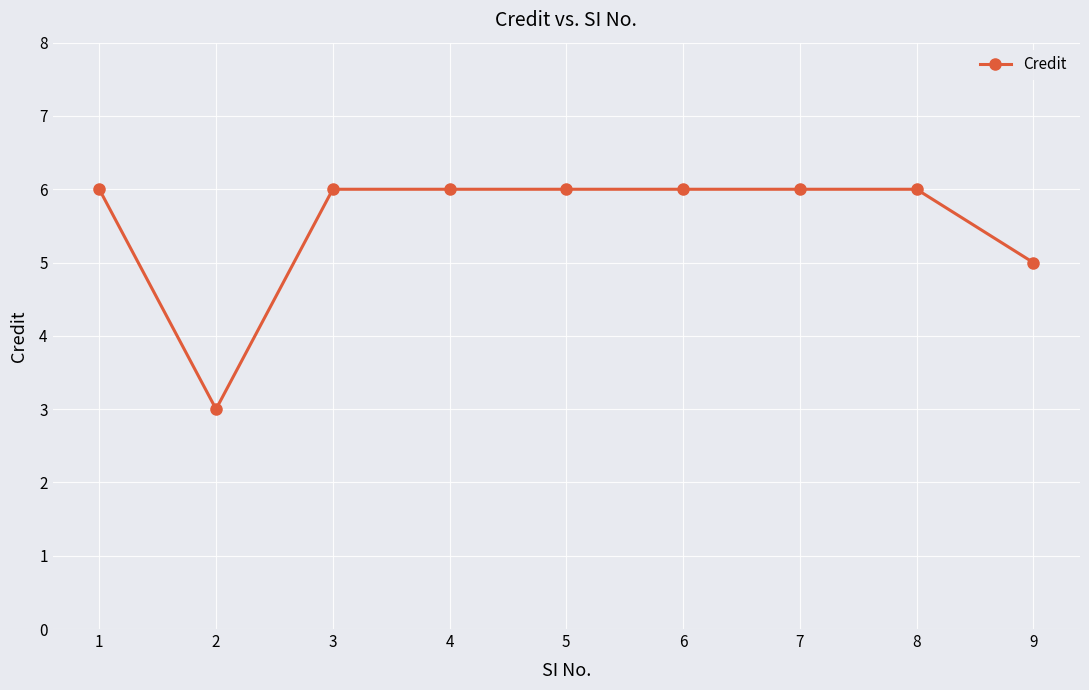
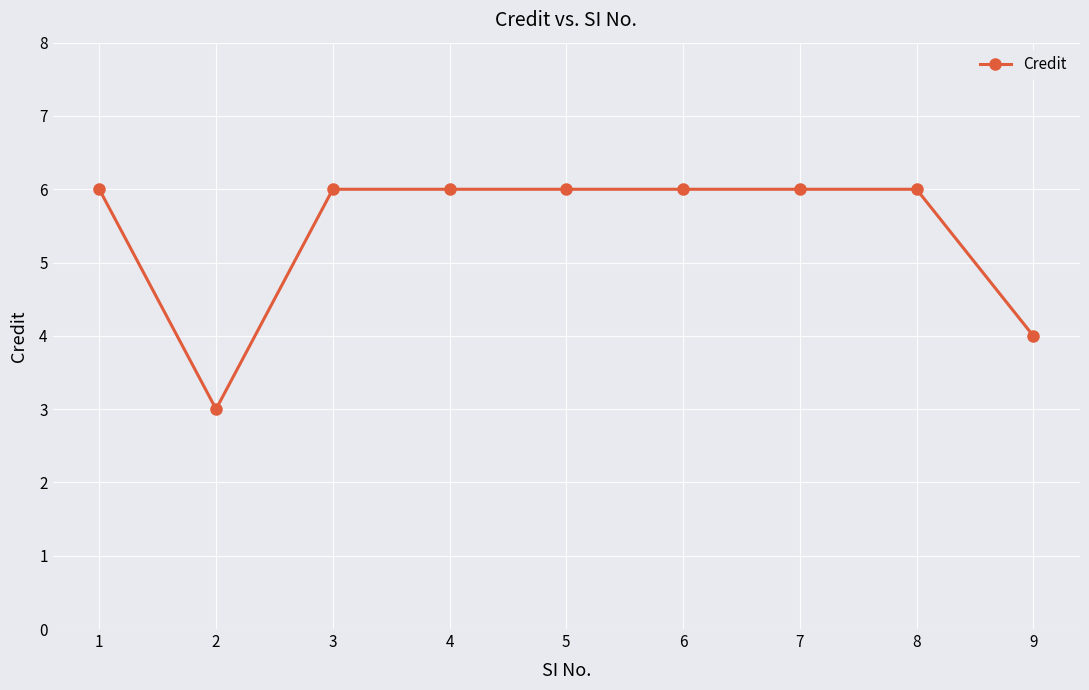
  {
    "1": 6,
    "2": 3,
    "3": 6,
    "4": 6,
    "5": 6,
    "6": 6,
    "7": 6,
    "8": 6,
-   "9": 5
+   "9": 4
  }
